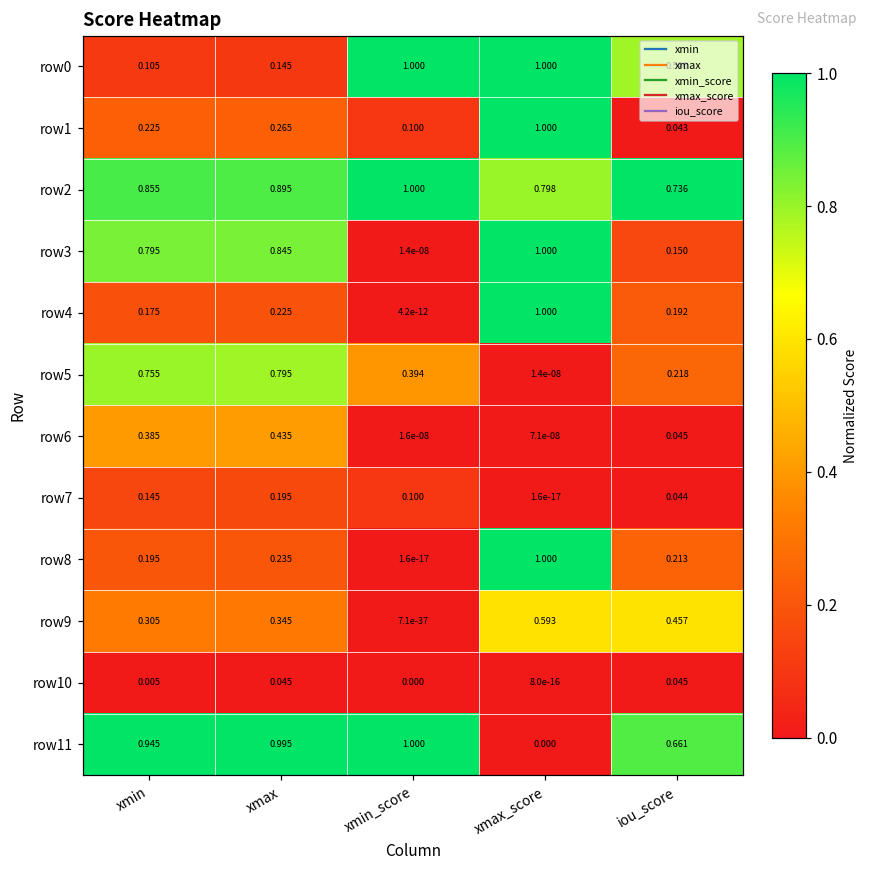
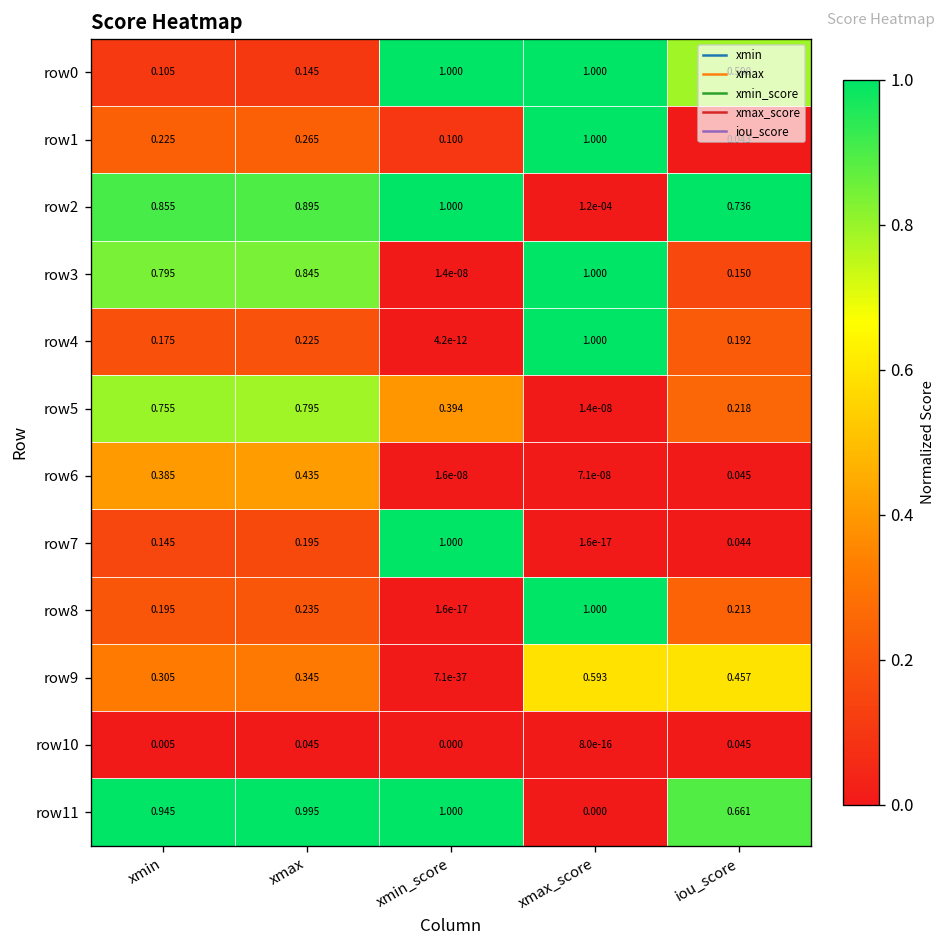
  {
    "row0": {
      "xmin": "0.105",
      "xmax": "0.145",
      "xmin_score": "1.000",
      "xmax_score": "1.000"
    },
    "row1": {
      "xmin": "0.225",
      "xmax": "0.265",
      "xmin_score": "0.100",
      "xmax_score": "1.000"
    },
    "row2": {
      "xmin": "0.855",
      "xmax": "0.895",
      "xmin_score": "1.000",
-     "xmax_score": "0.798",
+     "xmax_score": "1.2e-04",
      "iou_score": "0.736"
    },
    "row3": {
      "xmin": "0.795",
      "xmax": "0.845",
      "xmin_score": "1.4e-08",
      "xmax_score": "1.000",
      "iou_score": "0.150"
    },
    "row4": {
      "xmin": "0.175",
      "xmax": "0.225",
      "xmin_score": "4.2e-12",
      "xmax_score": "1.000",
      "iou_score": "0.192"
    },
    "row5": {
      "xmin": "0.755",
      "xmax": "0.795",
      "xmin_score": "0.394",
      "xmax_score": "1.4e-08",
      "iou_score": "0.218"
    },
    "row6": {
      "xmin": "0.385",
      "xmax": "0.435",
      "xmin_score": "1.6e-08",
      "xmax_score": "7.1e-08",
      "iou_score": "0.045"
    },
    "row7": {
      "xmin": "0.145",
      "xmax": "0.195",
-     "xmin_score": "0.100",
+     "xmin_score": "1.000",
      "xmax_score": "1.6e-17",
      "iou_score": "0.044"
    },
    "row8": {
      "xmin": "0.195",
      "xmax": "0.235",
      "xmin_score": "1.6e-17",
      "xmax_score": "1.000",
      "iou_score": "0.213"
    },
    "row9": {
      "xmin": "0.305",
      "xmax": "0.345",
      "xmin_score": "7.1e-37",
      "xmax_score": "0.593",
      "iou_score": "0.457"
    },
    "row10": {
      "xmin": "0.005",
      "xmax": "0.045",
      "xmin_score": "0.000",
      "xmax_score": "8.0e-16",
      "iou_score": "0.045"
    },
    "row11": {
      "xmin": "0.945",
      "xmax": "0.995",
      "xmin_score": "1.000",
      "xmax_score": "0.000",
      "iou_score": "0.661"
    }
  }
